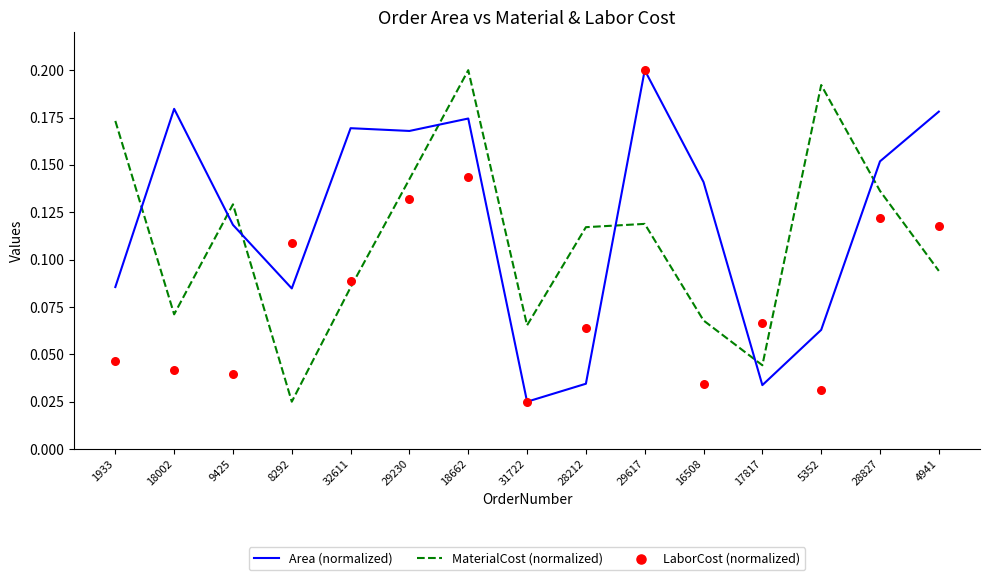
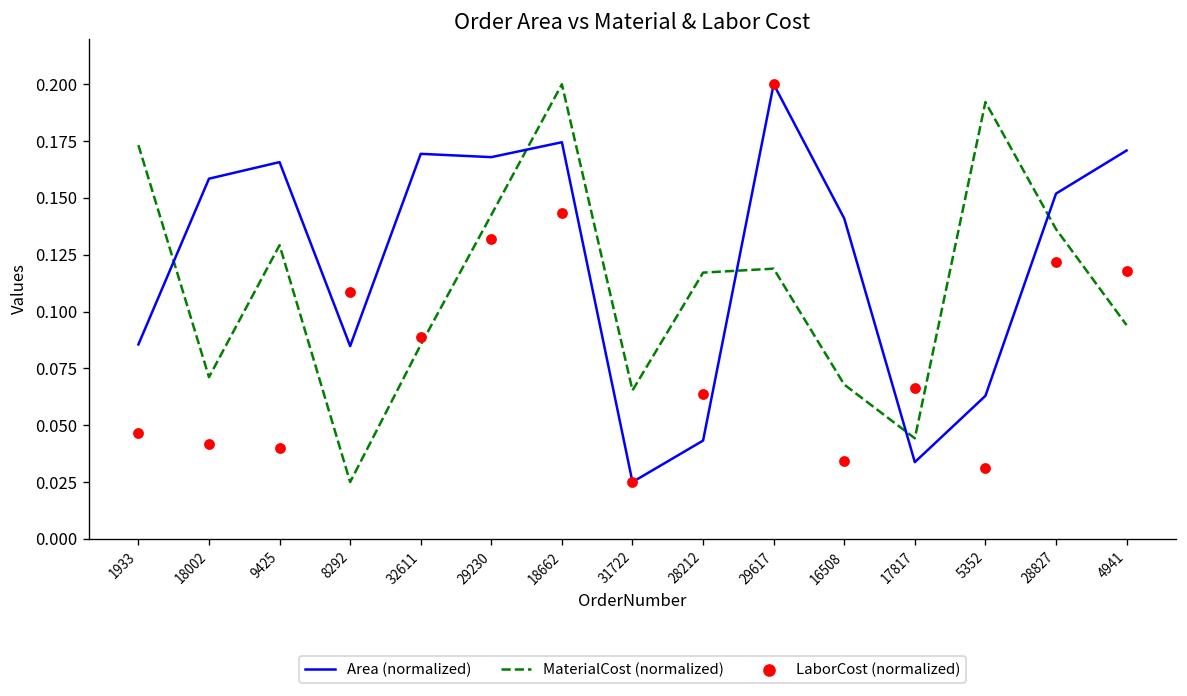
  {
    "Area (normalized)": {
      "1933": 0.086,
-     "18002": 0.180,
-     "9425": 0.118,
+     "18002": 0.158,
+     "9425": 0.166,
      "8292": 0.085,
      "32611": 0.169,
      "29230": 0.168,
      "18662": 0.174,
-     "28212": 0.034,
+     "28212": 0.043,
      "16508": 0.141,
      "17817": 0.034,
      "5352": 0.063,
      "28827": 0.152,
-     "4941": 0.178
+     "4941": 0.171
    },
    "MaterialCost (normalized)": {
      "1933": 0.173,
      "18002": 0.071,
      "9425": 0.129,
      "8292": 0.025,
      "32611": 0.085,
      "29230": 0.143,
      "18662": 0.200,
      "31722": 0.065,
      "28212": 0.117,
      "29617": 0.119,
      "16508": 0.068,
      "17817": 0.044,
      "5352": 0.192,
      "28827": 0.136,
      "4941": 0.094
    }
  }
